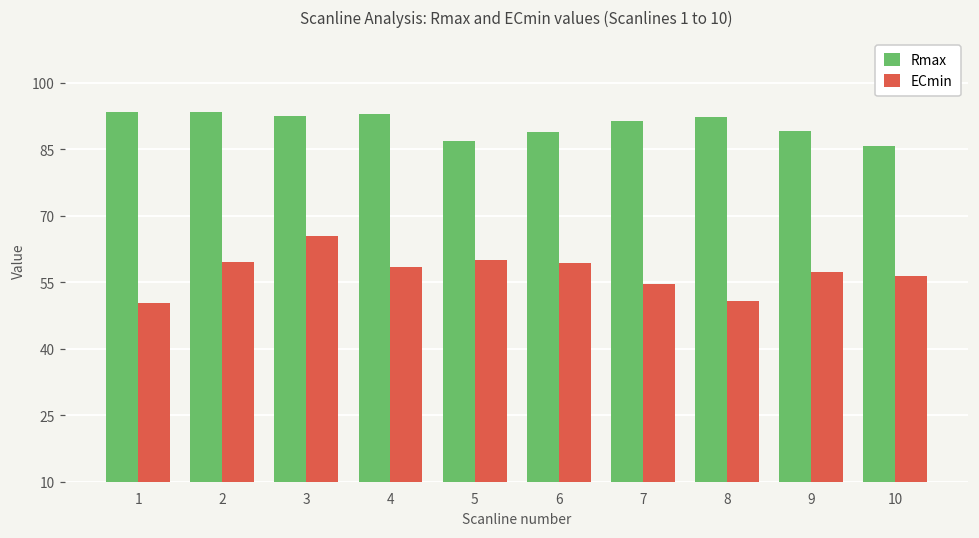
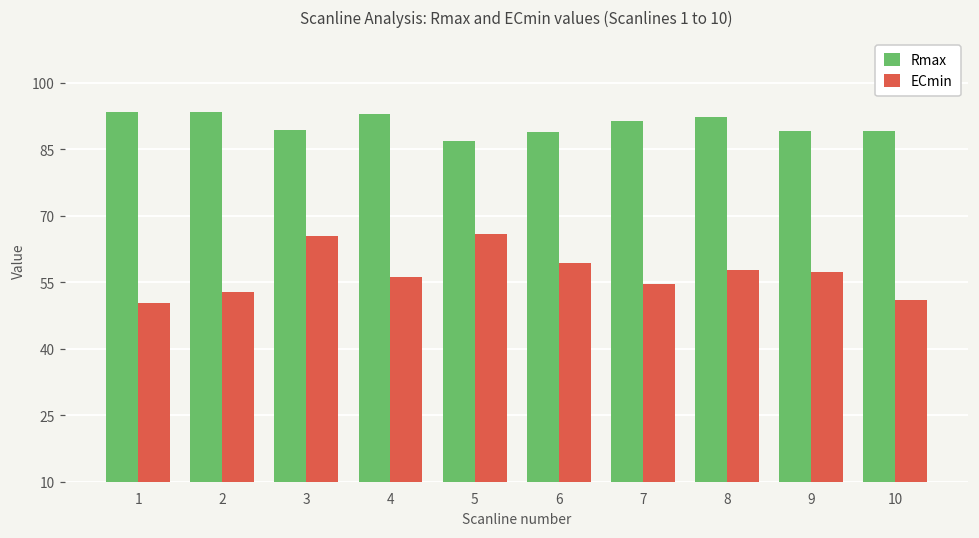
  {
    "Rmax": {
      "1": 93,
      "2": 93,
-     "3": 93,
+     "3": 89,
      "4": 93,
      "5": 87,
      "6": 89,
      "7": 91,
      "8": 92,
      "9": 89,
-     "10": 86
+     "10": 89
    },
    "ECmin": {
      "1": 50,
-     "2": 60,
+     "2": 53,
      "3": 65,
-     "4": 58,
-     "5": 60,
+     "4": 56,
+     "5": 66,
      "6": 59,
      "7": 55,
-     "8": 51,
+     "8": 58,
      "9": 57,
-     "10": 56
+     "10": 51
    }
  }
